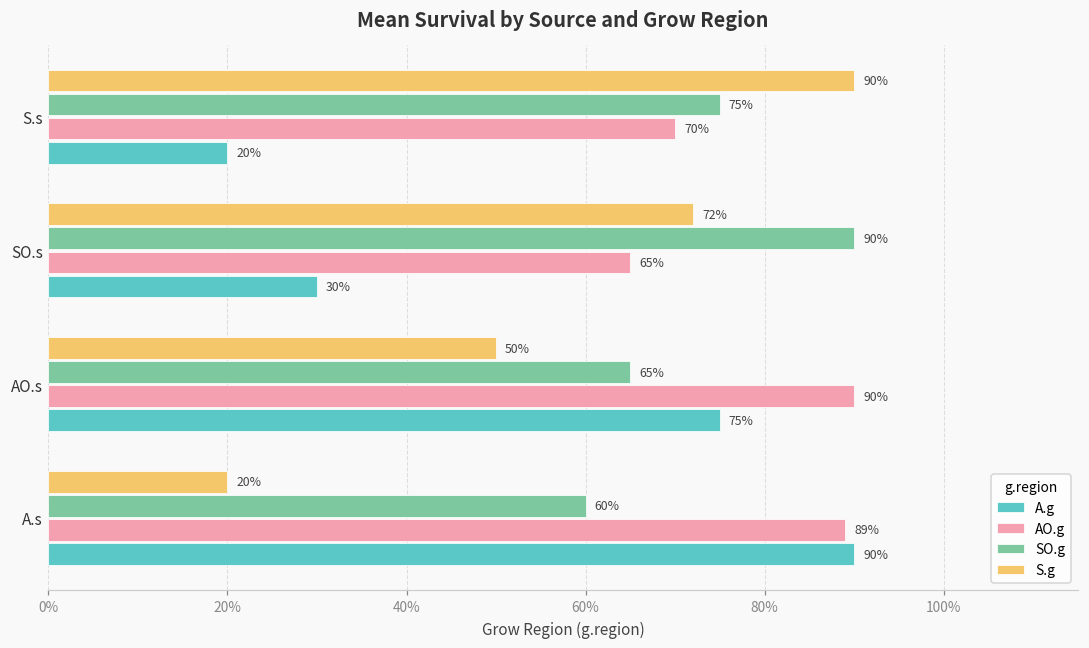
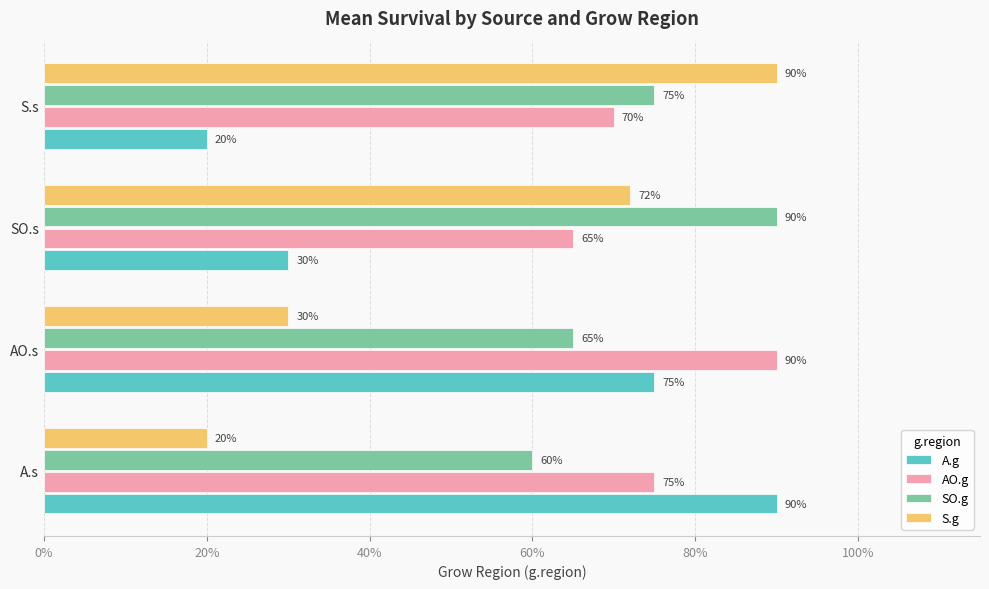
  {
    "AO.g": {
      "S.s": "70%",
      "SO.s": "65%",
      "AO.s": "90%",
-     "A.s": "89%"
+     "A.s": "75%"
    },
    "S.g": {
      "S.s": "90%",
      "SO.s": "72%",
-     "AO.s": "50%",
+     "AO.s": "30%",
      "A.s": "20%"
    }
  }
